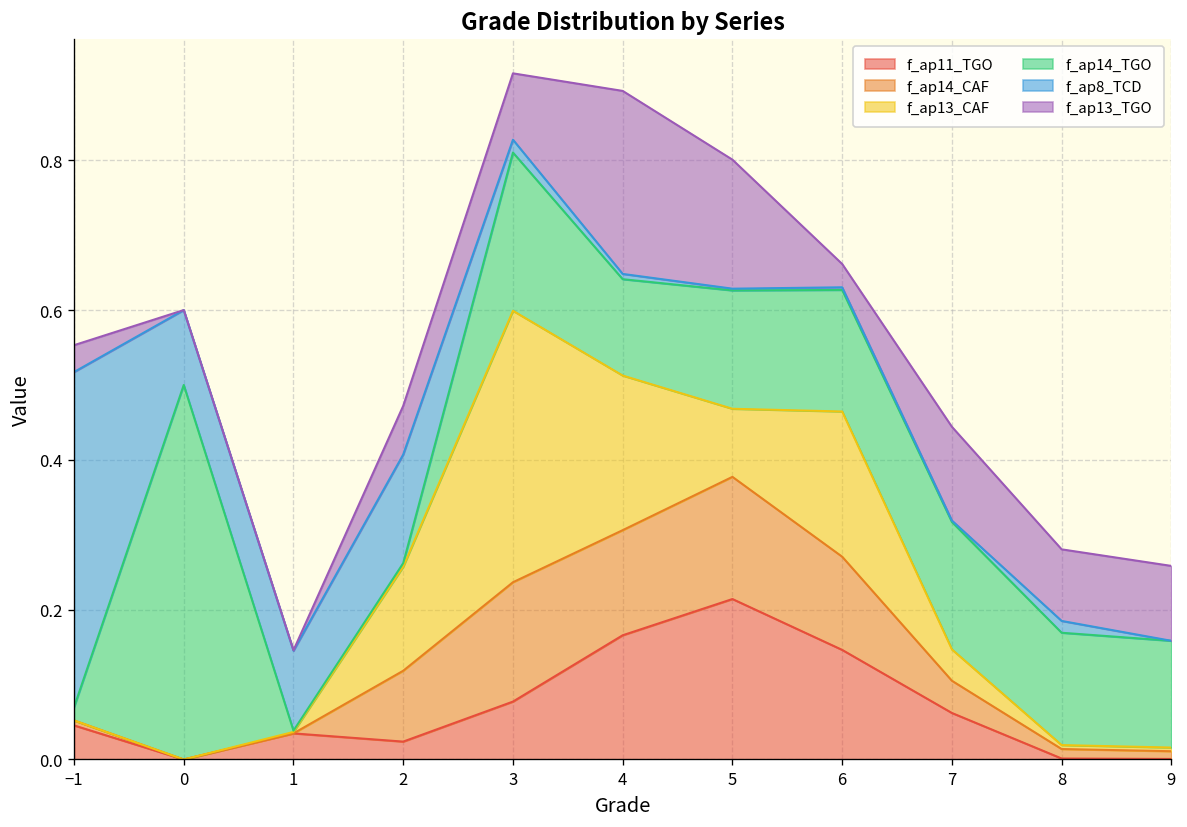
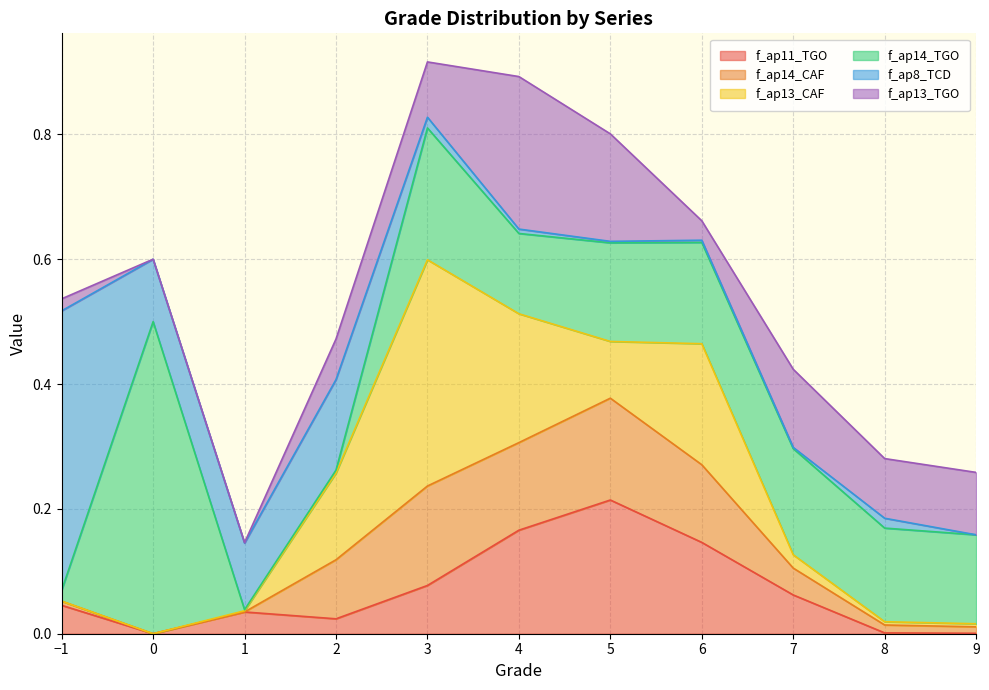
  {
    "f_ap13_CAF": {
      "2": 0.14,
      "3": 0.36,
      "4": 0.21,
      "5": 0.09,
      "6": 0.19,
-     "7": 0.04,
+     "7": 0.02,
      "8": 0.01,
      "9": 0.00
    },
    "f_ap14_TGO": {
      "−1": 0.02,
      "0": 0.50,
      "2": 0.00,
      "3": 0.21,
      "4": 0.13,
      "8": 0.15
    },
    "f_ap8_TCD": {
      "−1": 0.45,
      "2": 0.15,
      "3": 0.02,
      "4": 0.01,
      "8": 0.02
    },
    "f_ap13_TGO": {
-     "−1": 0.04,
+     "−1": 0.02,
      "2": 0.06,
      "3": 0.09,
      "4": 0.24,
      "5": 0.17,
      "6": 0.03,
      "7": 0.13,
      "8": 0.10,
      "9": 0.10
    }
  }
